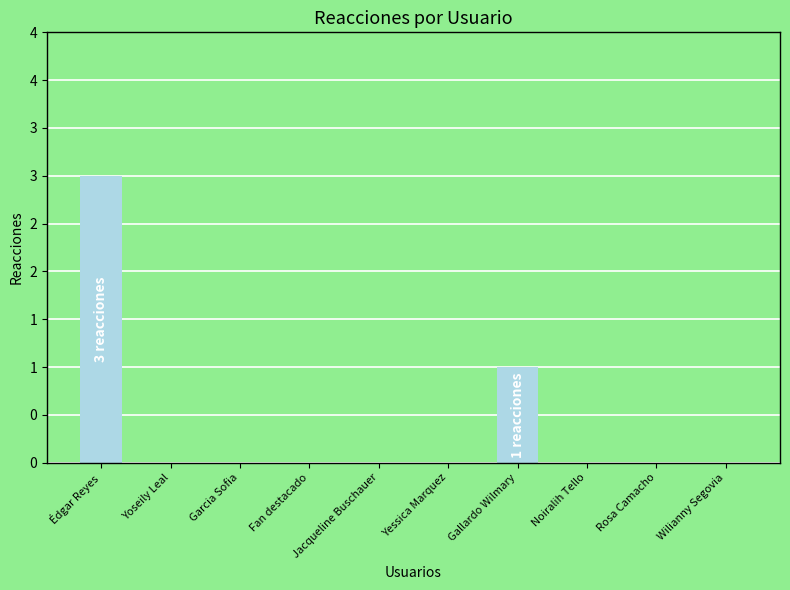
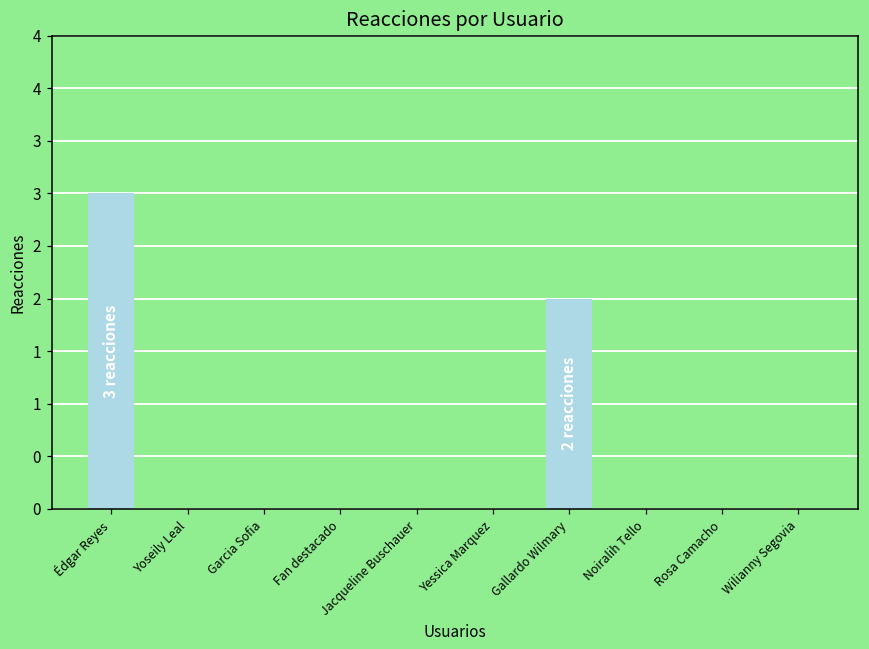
  {
    "Édgar Reyes": 3,
-   "Gallardo Wilmary": 1
+   "Gallardo Wilmary": 2
  }
